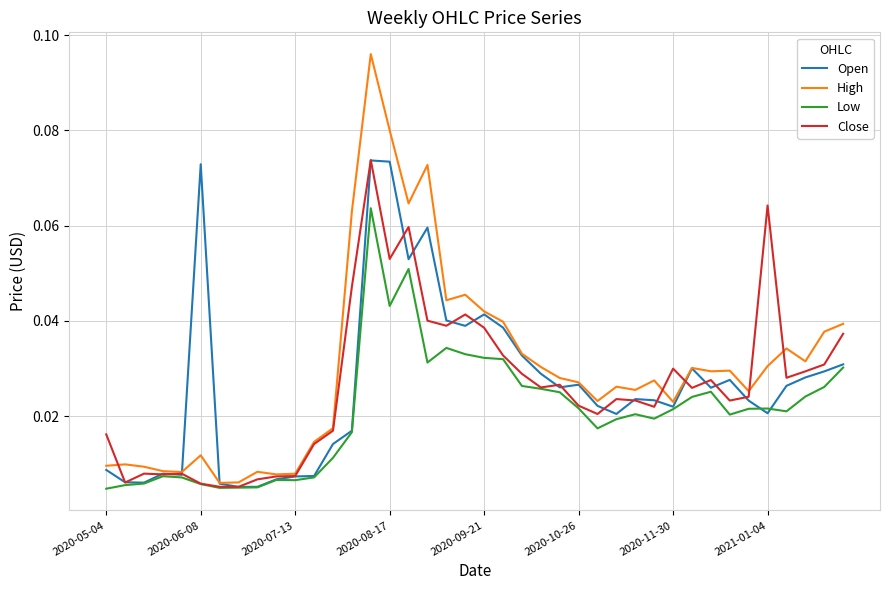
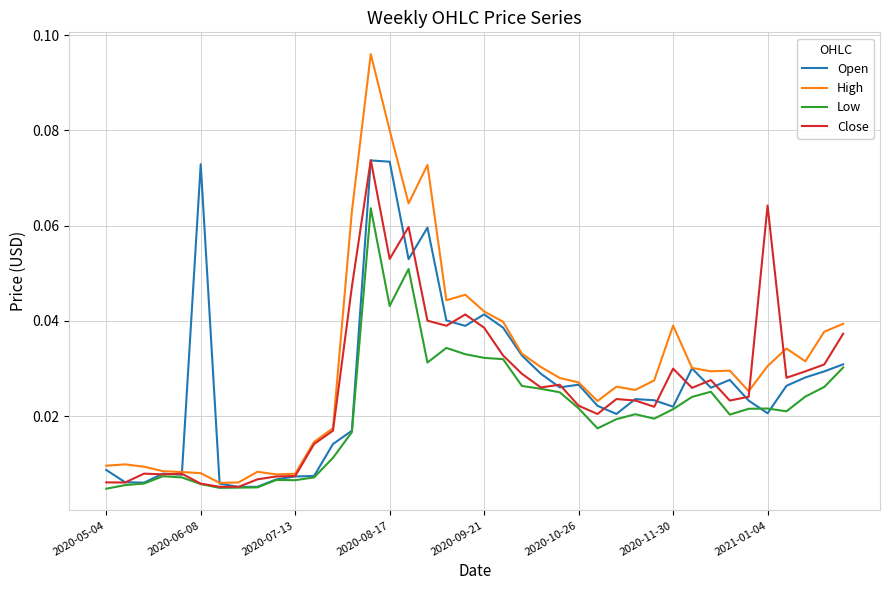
  {
    "Open": {
      "2020-05-04": 0.009,
      "2020-06-08": 0.073,
      "2020-08-17": 0.073,
      "2020-09-21": 0.041,
      "2021-01-04": 0.021
    },
    "High": {
      "2020-05-04": 0.010,
-     "2020-06-08": 0.012,
+     "2020-06-08": 0.008,
      "2020-08-17": 0.080,
      "2020-09-21": 0.042,
-     "2020-11-30": 0.023,
+     "2020-11-30": 0.039,
      "2021-01-04": 0.031
    },
    "Low": {
      "2020-05-04": 0.005,
      "2020-07-13": 0.007,
      "2020-08-17": 0.043,
      "2020-09-21": 0.032,
      "2020-10-26": 0.022,
      "2021-01-04": 0.022
    },
    "Close": {
-     "2020-05-04": 0.016,
+     "2020-05-04": 0.006,
      "2020-08-17": 0.053,
      "2020-09-21": 0.039,
      "2020-10-26": 0.022,
      "2020-11-30": 0.030,
      "2021-01-04": 0.064
    }
  }
